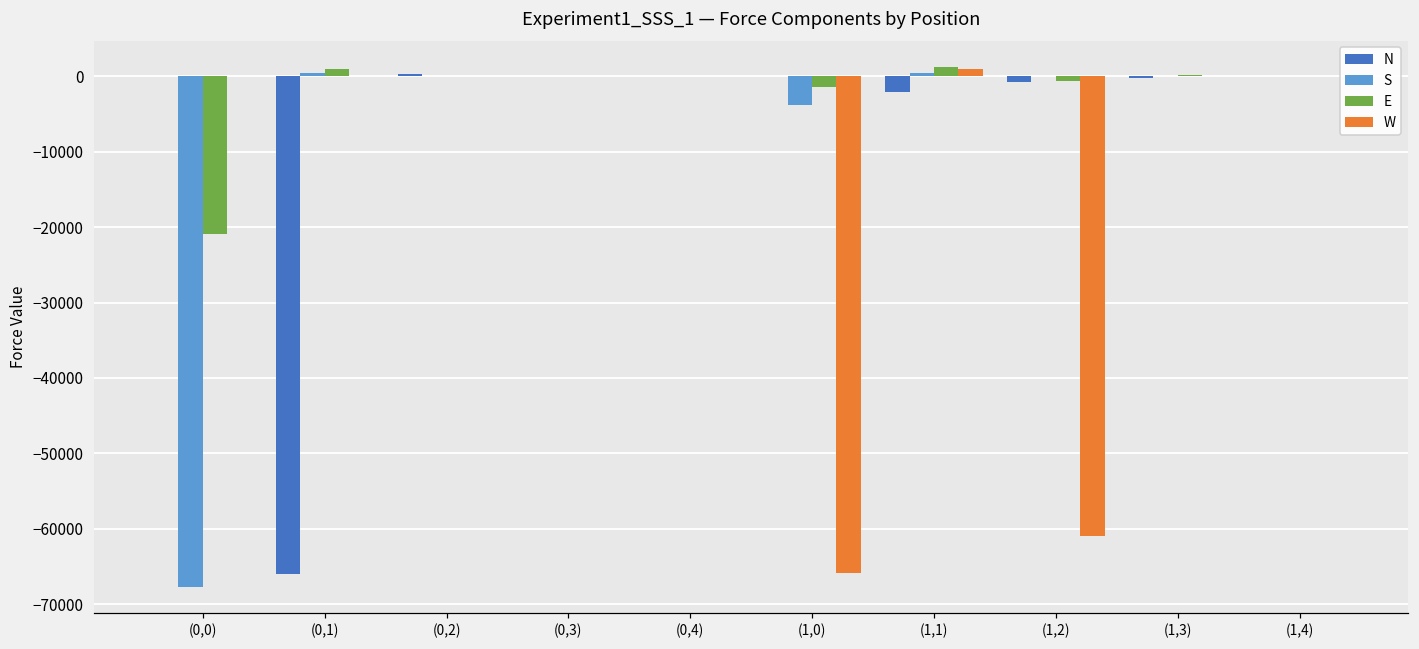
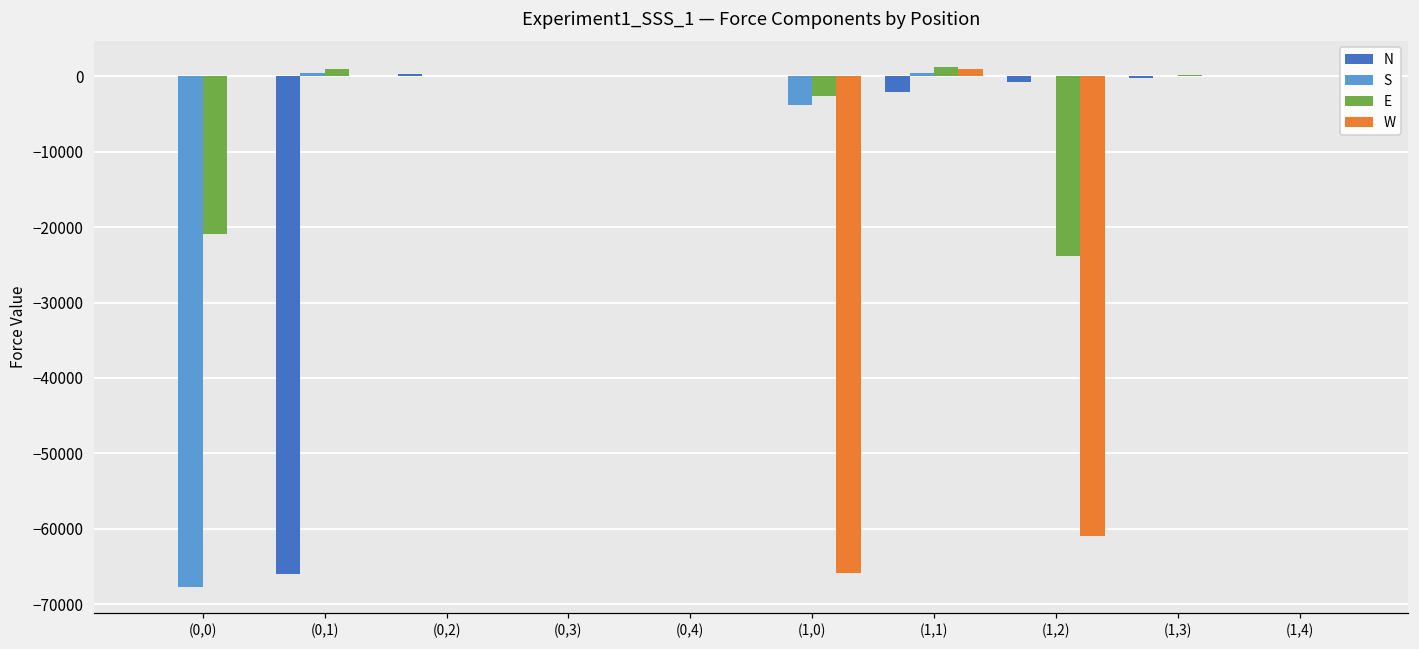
  {
    "E": {
      "(0,0)": -21000,
      "(0,1)": 1000,
      "(0,3)": 0,
-     "(1,0)": -1000,
+     "(1,0)": -3000,
      "(1,1)": 1000,
-     "(1,2)": -1000,
+     "(1,2)": -24000,
      "(1,4)": 0
    },
    "W": {
      "(0,0)": 0,
      "(0,1)": 0,
      "(0,2)": 0,
      "(0,3)": 0,
      "(0,4)": 0,
      "(1,0)": -66000,
      "(1,1)": 1000,
      "(1,2)": -61000
    }
  }
